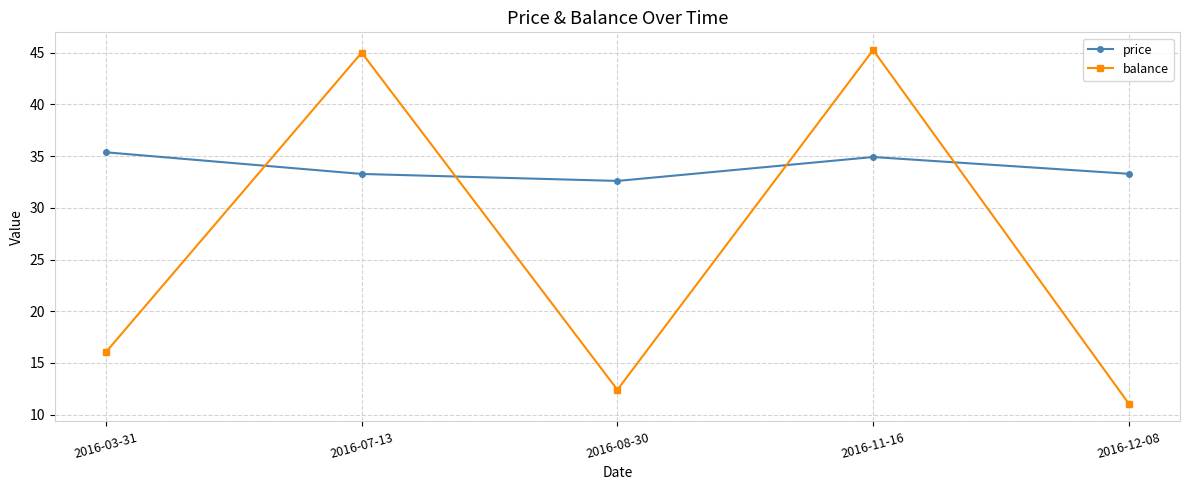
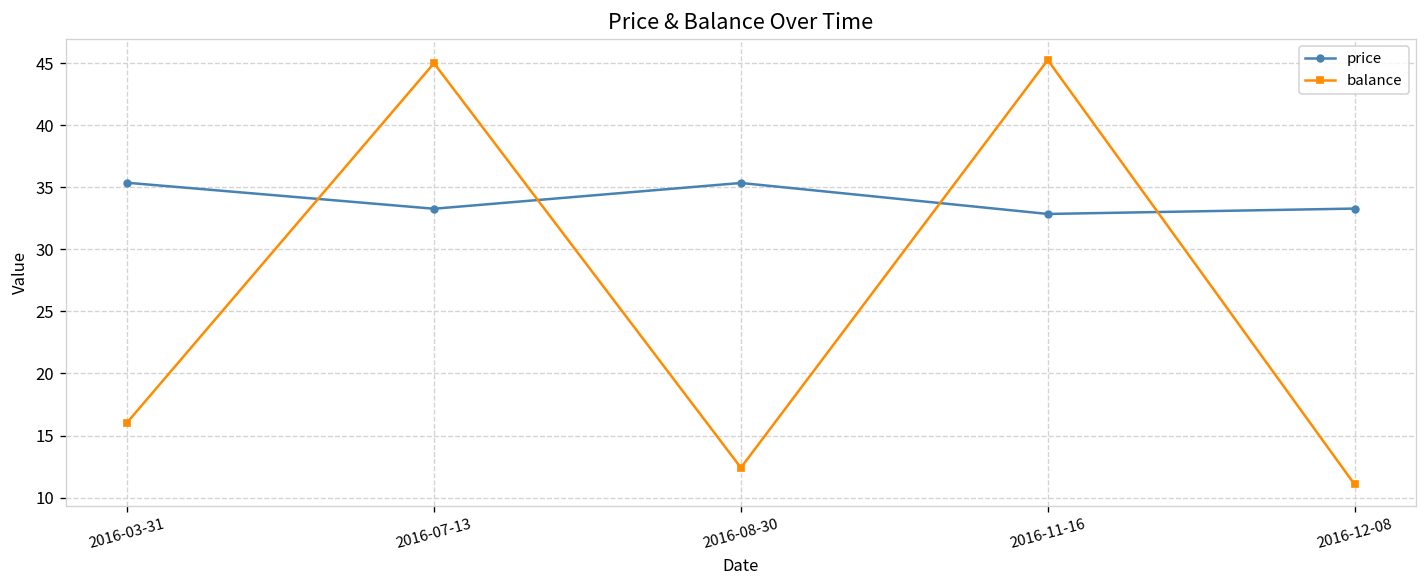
  {
    "price": {
      "2016-03-31": 35.4,
      "2016-07-13": 33.3,
-     "2016-08-30": 32.6,
-     "2016-11-16": 34.9,
+     "2016-08-30": 35.4,
+     "2016-11-16": 32.9,
      "2016-12-08": 33.3
    },
    "balance": {
      "2016-03-31": 16.0,
      "2016-07-13": 45.0,
      "2016-08-30": 12.4,
      "2016-11-16": 45.3,
      "2016-12-08": 11.1
    }
  }
